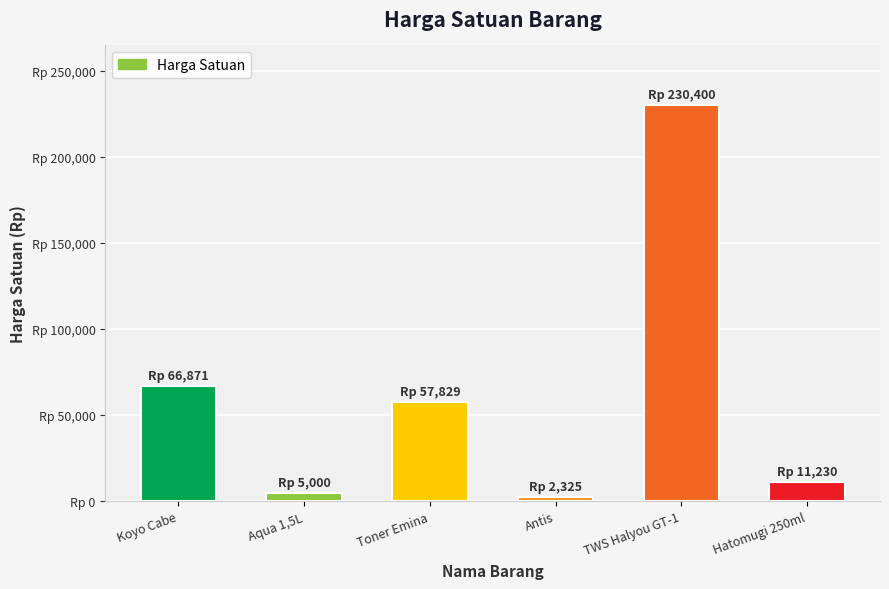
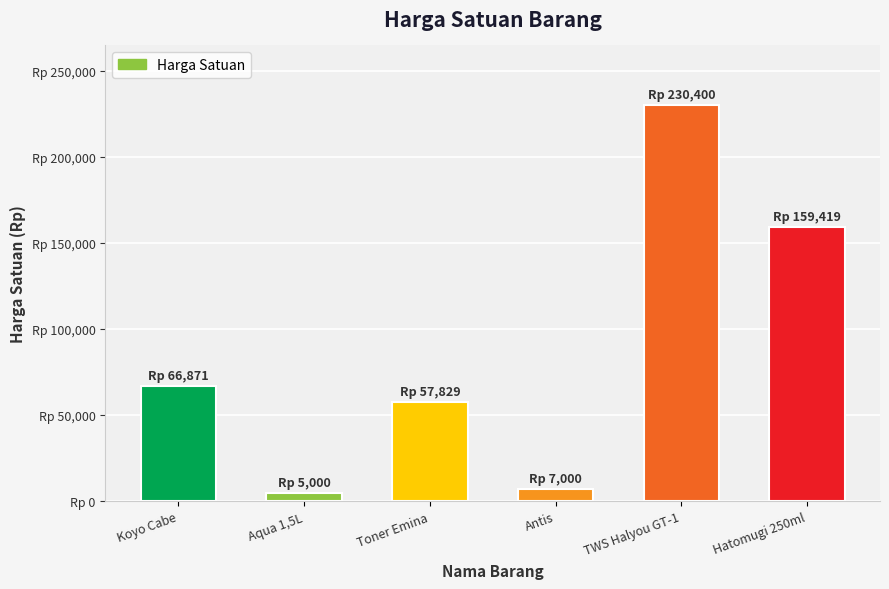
  {
    "Koyo Cabe": "66,871",
    "Aqua 1,5L": "5,000",
    "Toner Emina": "57,829",
-   "Antis": "2,325",
+   "Antis": "7,000",
    "TWS Halyou GT-1": "230,400",
-   "Hatomugi 250ml": "11,230"
+   "Hatomugi 250ml": "159,419"
  }
